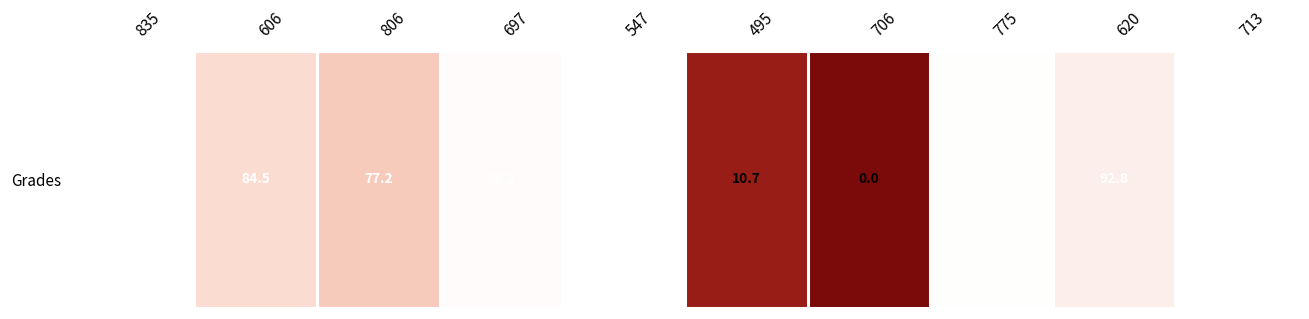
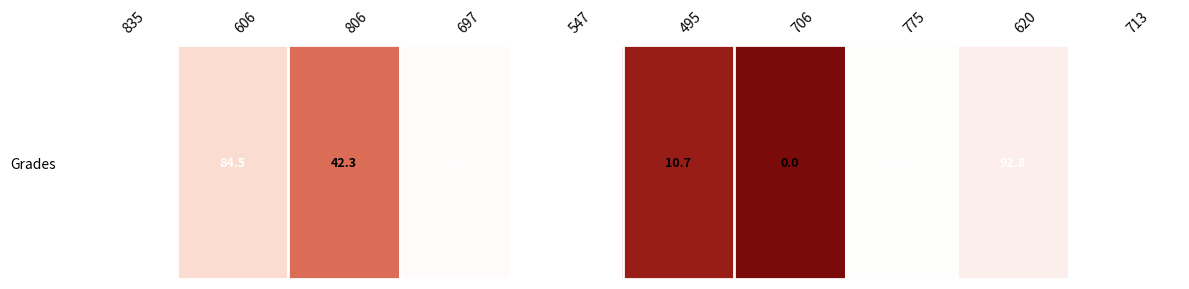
  {
    "Grades": {
-     "806": 77.2,
+     "806": 42.3,
      "495": 10.7,
      "706": 0.0
    }
  }
